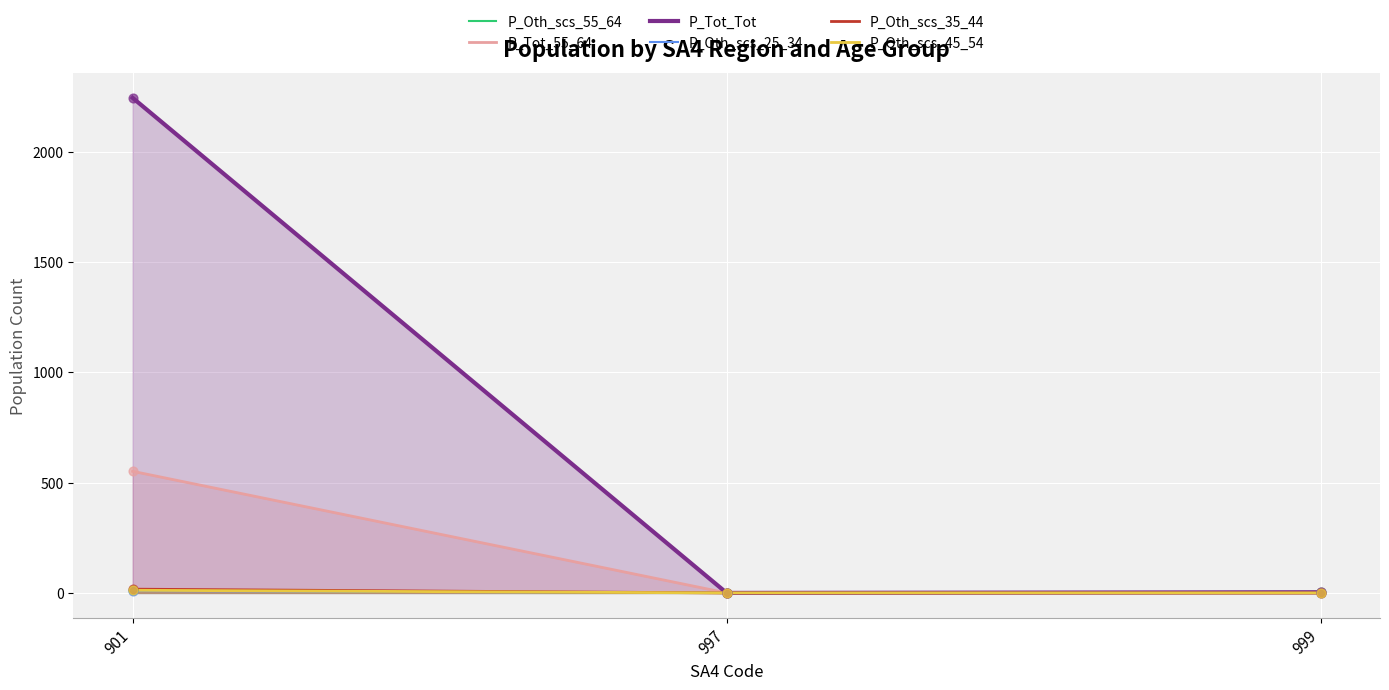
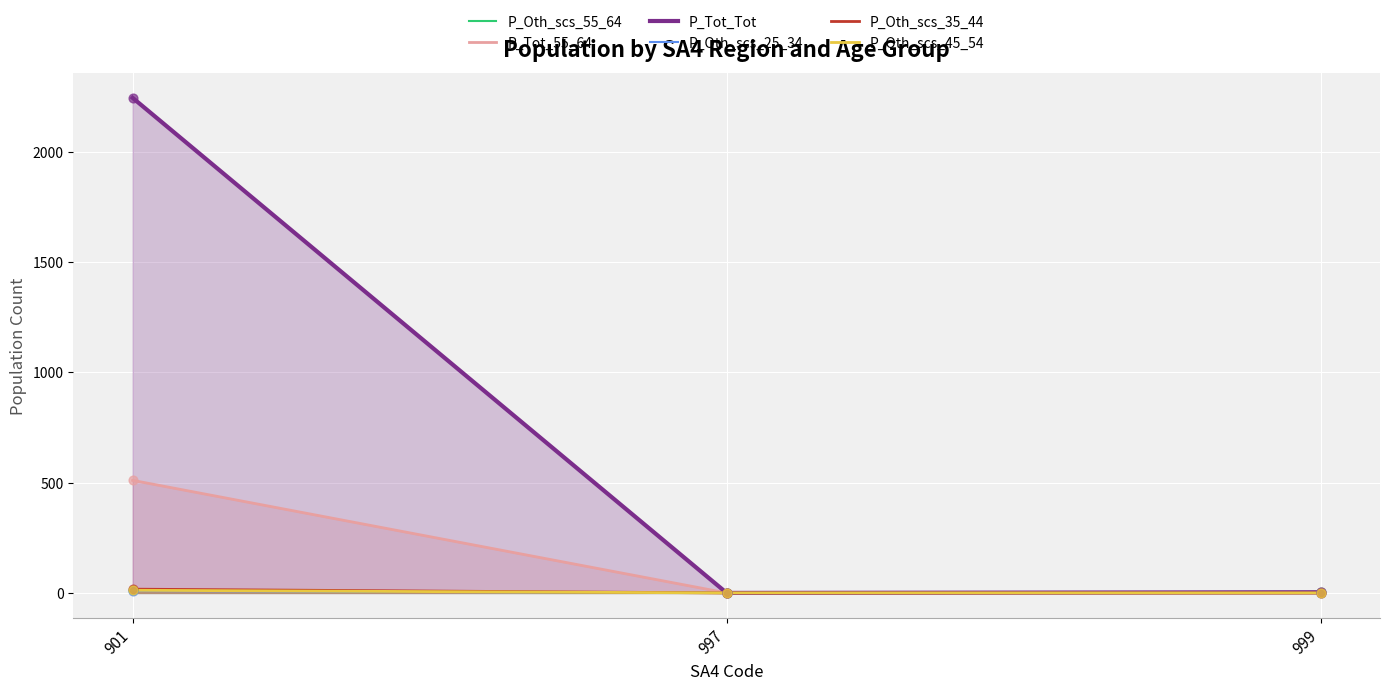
  {
    "P_Tot_55_64": {
-     "901": 550
+     "901": 510
    },
    "P_Tot_Tot": {
      "901": 2240
    }
  }
